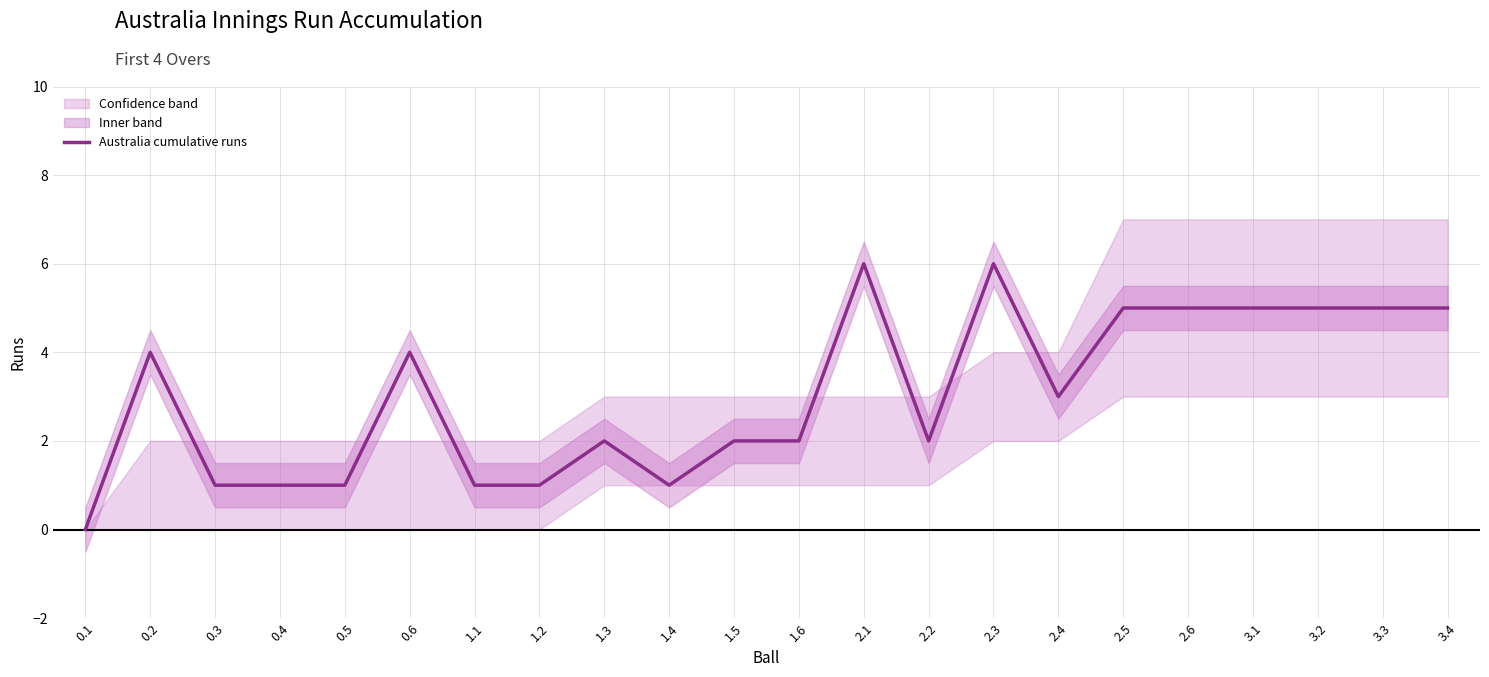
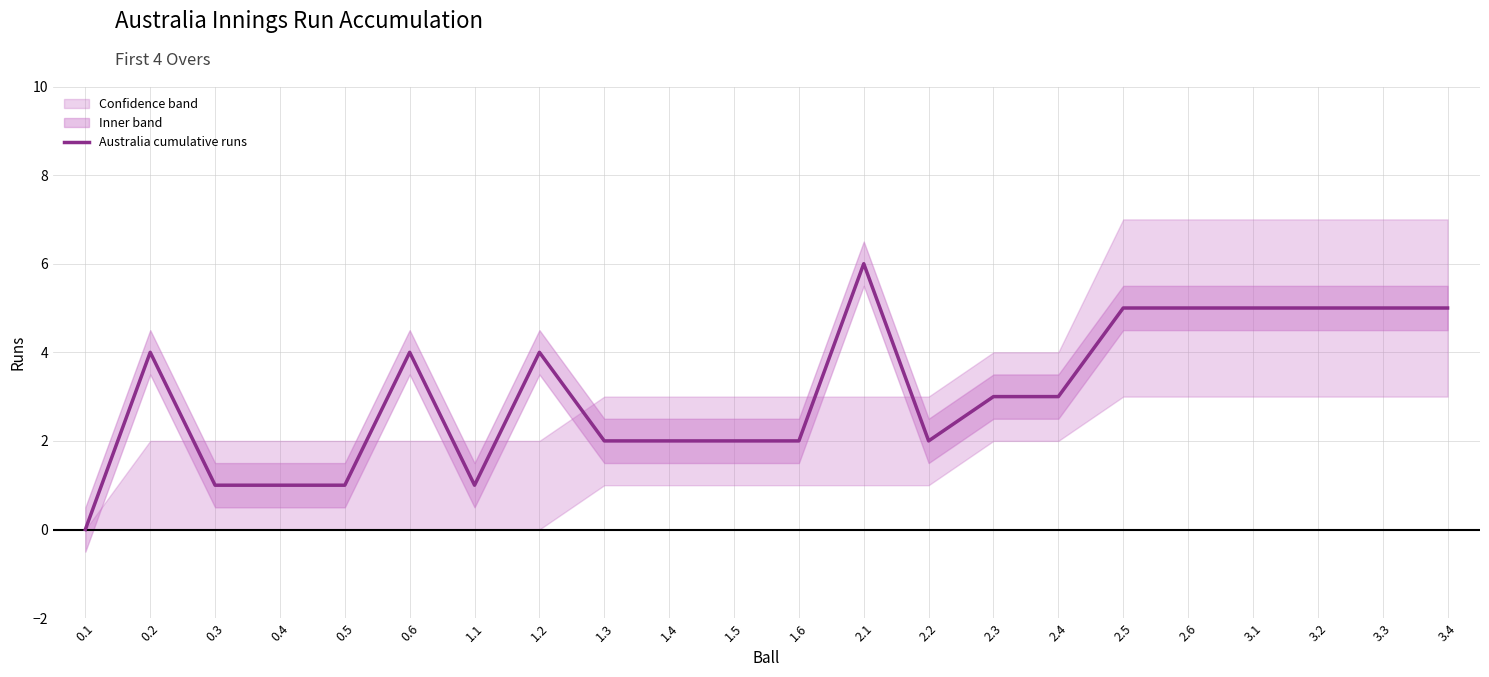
  {
    "Australia cumulative runs": {
      "0.2": 4,
      "0.3": 1,
      "0.4": 1,
      "0.5": 1,
      "0.6": 4,
      "1.1": 1,
-     "1.2": 1,
+     "1.2": 4,
      "1.3": 2,
-     "1.4": 1,
+     "1.4": 2,
      "1.5": 2,
      "1.6": 2,
      "2.1": 6,
      "2.2": 2,
-     "2.3": 6,
+     "2.3": 3,
      "2.4": 3,
      "2.5": 5,
      "2.6": 5,
      "3.1": 5,
      "3.2": 5,
      "3.3": 5,
      "3.4": 5
    }
  }
